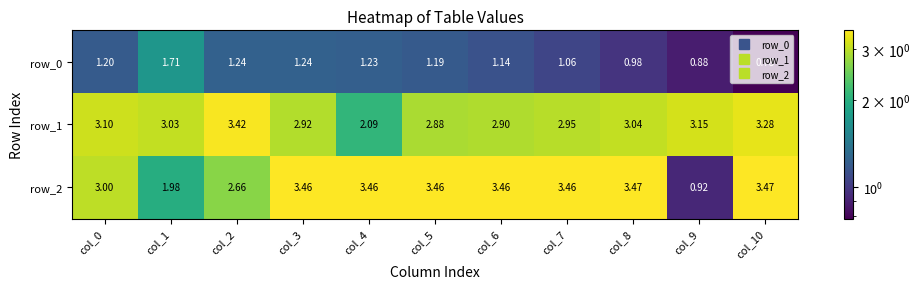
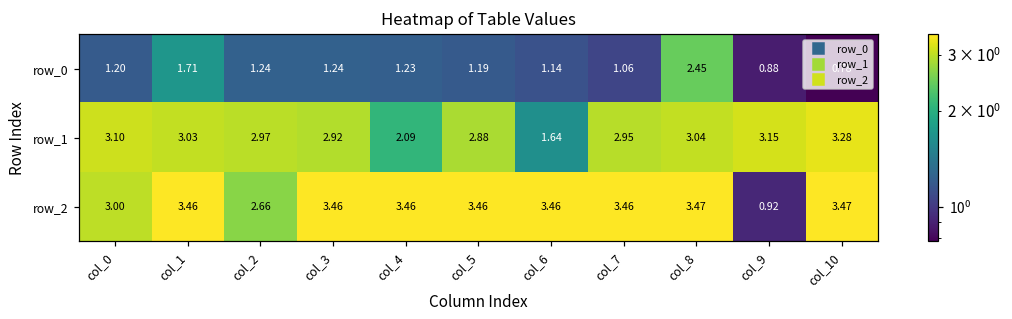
  {
    "row_0": {
      "col_0": 1.20,
      "col_1": 1.71,
      "col_2": 1.24,
      "col_3": 1.24,
      "col_4": 1.23,
      "col_5": 1.19,
      "col_6": 1.14,
      "col_7": 1.06,
-     "col_8": 0.98,
+     "col_8": 2.45,
      "col_9": 0.88
    },
    "row_1": {
      "col_0": 3.10,
      "col_1": 3.03,
-     "col_2": 3.42,
+     "col_2": 2.97,
      "col_3": 2.92,
      "col_4": 2.09,
      "col_5": 2.88,
-     "col_6": 2.90,
+     "col_6": 1.64,
      "col_7": 2.95,
      "col_8": 3.04,
      "col_9": 3.15,
      "col_10": 3.28
    },
    "row_2": {
      "col_0": 3.00,
-     "col_1": 1.98,
+     "col_1": 3.46,
      "col_2": 2.66,
      "col_3": 3.46,
      "col_4": 3.46,
      "col_5": 3.46,
      "col_6": 3.46,
      "col_7": 3.46,
      "col_8": 3.47,
      "col_9": 0.92,
      "col_10": 3.47
    }
  }
